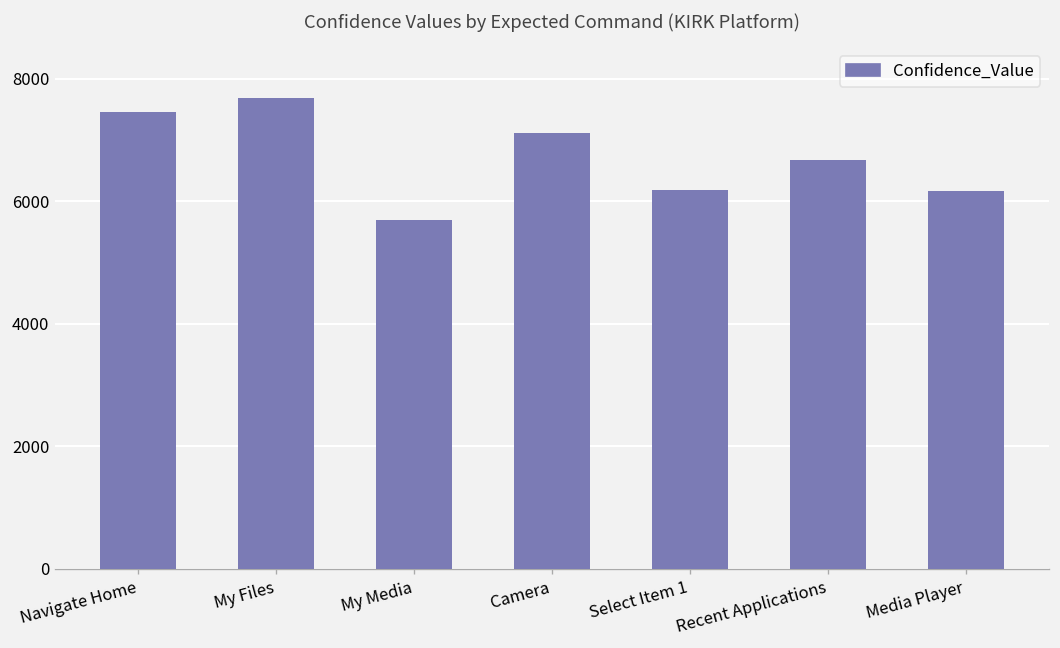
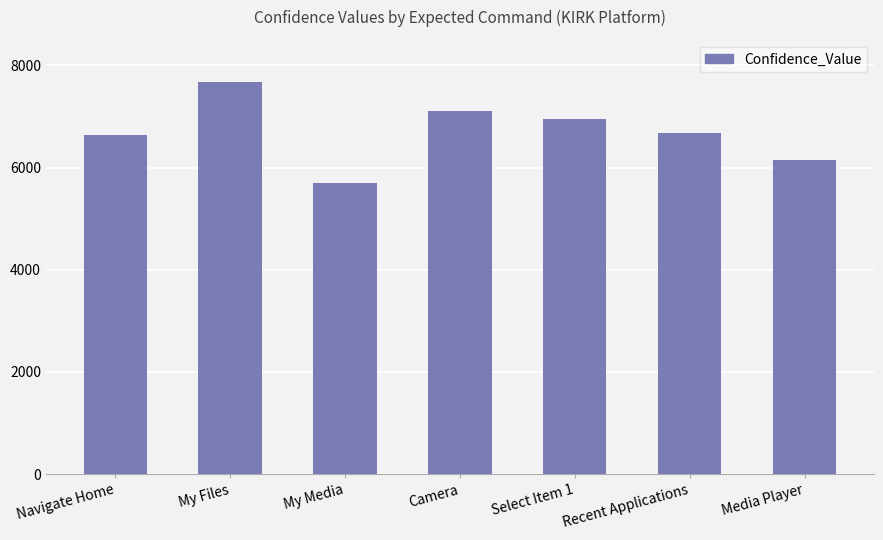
  {
-   "Navigate Home": 7500,
+   "Navigate Home": 6600,
    "My Files": 7700,
    "My Media": 5700,
    "Camera": 7100,
-   "Select Item 1": 6200,
+   "Select Item 1": 7000,
    "Recent Applications": 6700,
    "Media Player": 6200
  }
